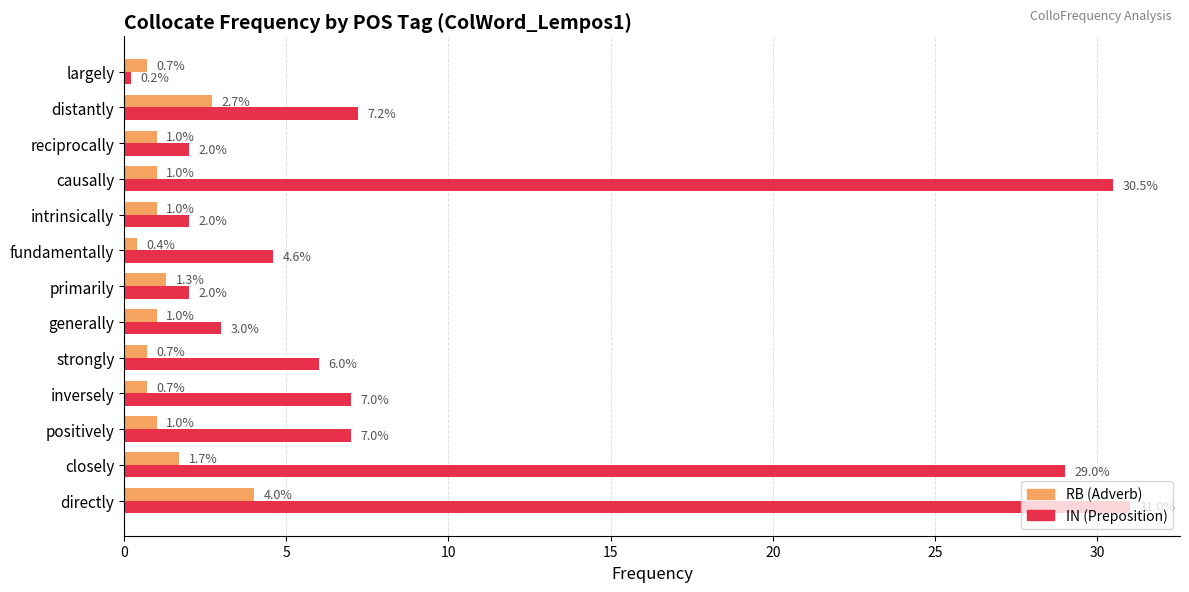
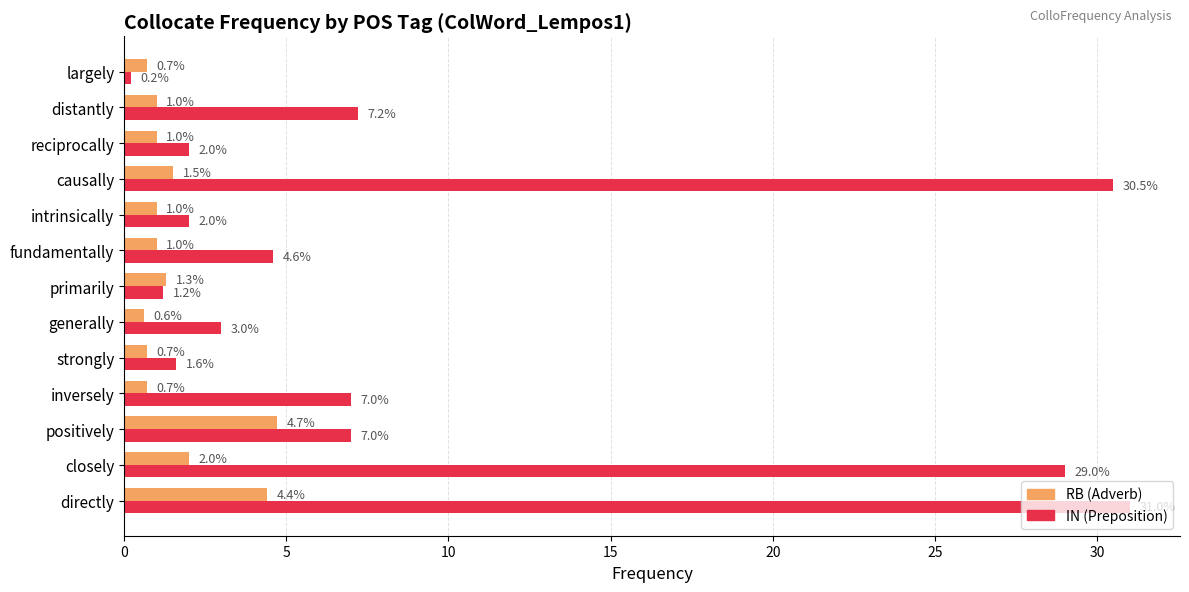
  {
    "RB (Adverb)": {
      "largely": "0.7%",
-     "distantly": "2.7%",
+     "distantly": "1.0%",
      "reciprocally": "1.0%",
-     "causally": "1.0%",
+     "causally": "1.5%",
      "intrinsically": "1.0%",
-     "fundamentally": "0.4%",
+     "fundamentally": "1.0%",
      "primarily": "1.3%",
-     "generally": "1.0%",
+     "generally": "0.6%",
      "strongly": "0.7%",
      "inversely": "0.7%",
-     "positively": "1.0%",
-     "closely": "1.7%",
-     "directly": "4.0%"
+     "positively": "4.7%",
+     "closely": "2.0%",
+     "directly": "4.4%"
    },
    "IN (Preposition)": {
      "largely": "0.2%",
      "distantly": "7.2%",
      "reciprocally": "2.0%",
      "causally": "30.5%",
      "intrinsically": "2.0%",
      "fundamentally": "4.6%",
-     "primarily": "2.0%",
+     "primarily": "1.2%",
      "generally": "3.0%",
-     "strongly": "6.0%",
+     "strongly": "1.6%",
      "inversely": "7.0%",
      "positively": "7.0%",
      "closely": "29.0%"
    }
  }
